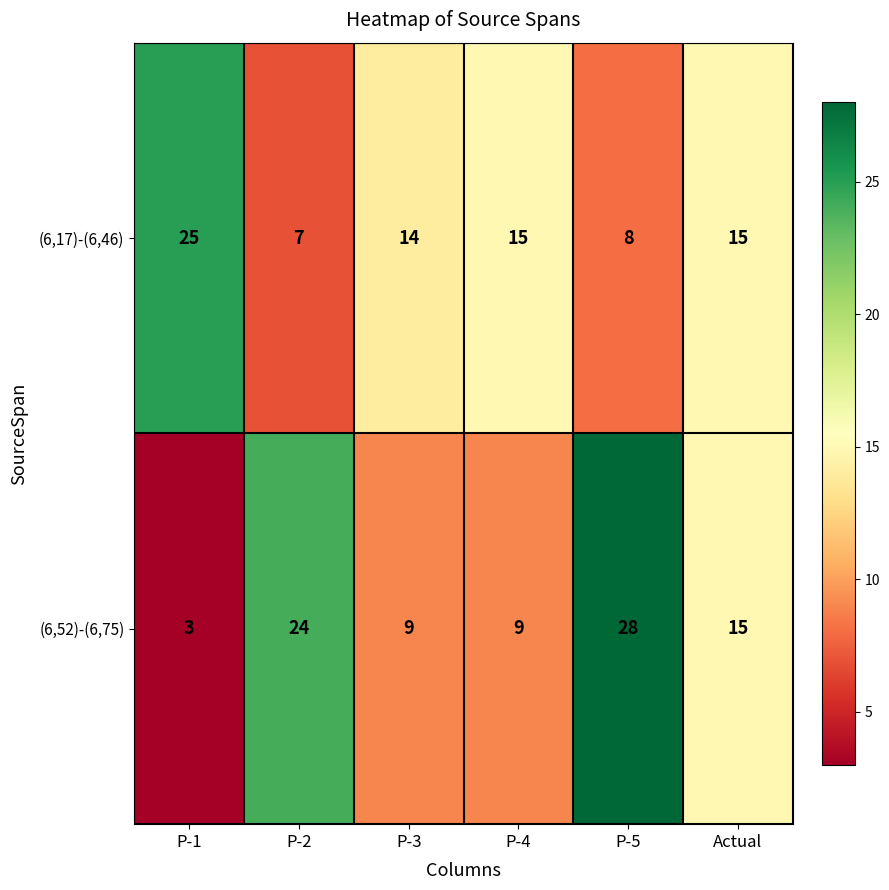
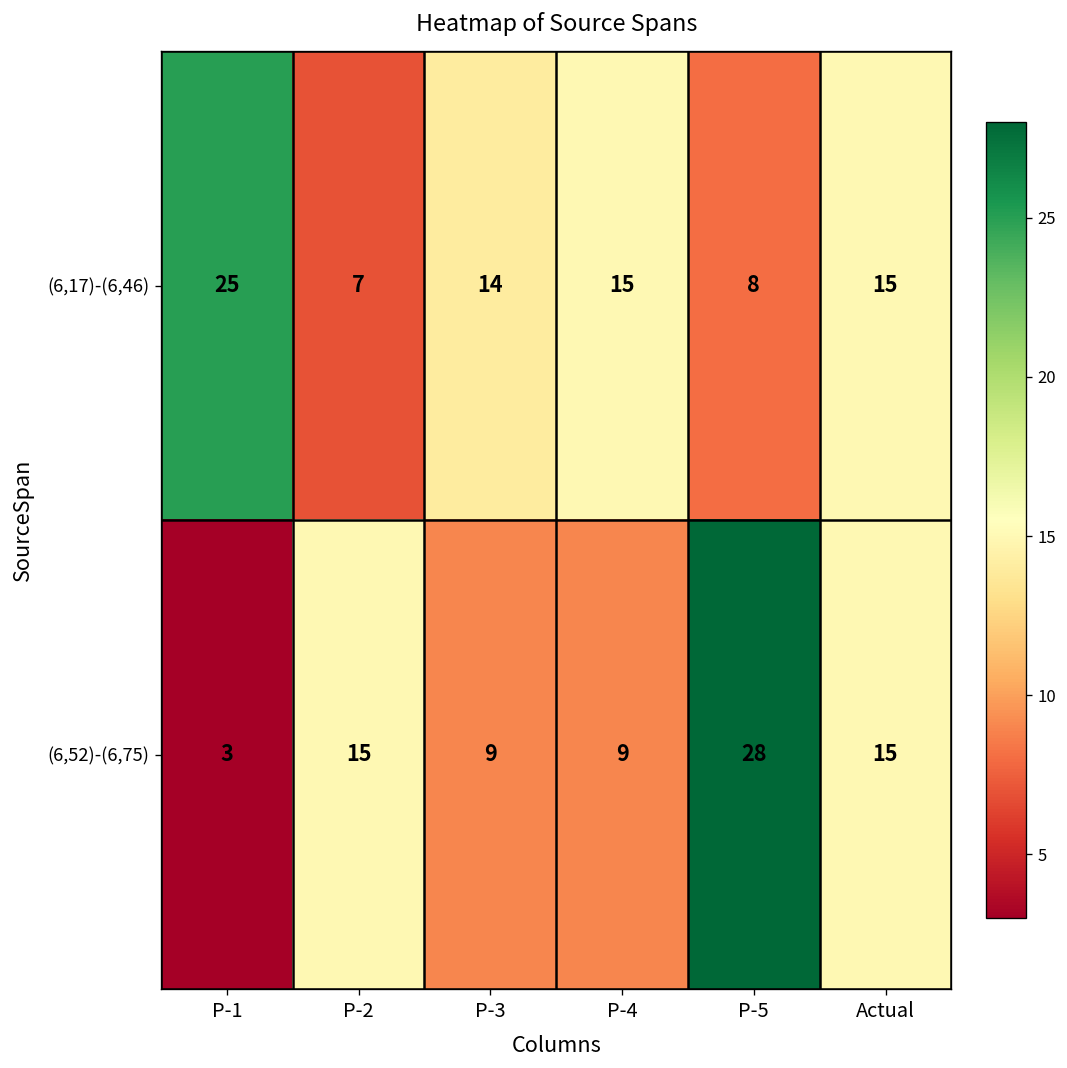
  {
    "(6,17)-(6,46)": {
      "P-1": 25,
      "P-2": 7,
      "P-3": 14,
      "P-4": 15,
      "P-5": 8,
      "Actual": 15
    },
    "(6,52)-(6,75)": {
      "P-1": 3,
-     "P-2": 24,
+     "P-2": 15,
      "P-3": 9,
      "P-4": 9,
      "P-5": 28,
      "Actual": 15
    }
  }
